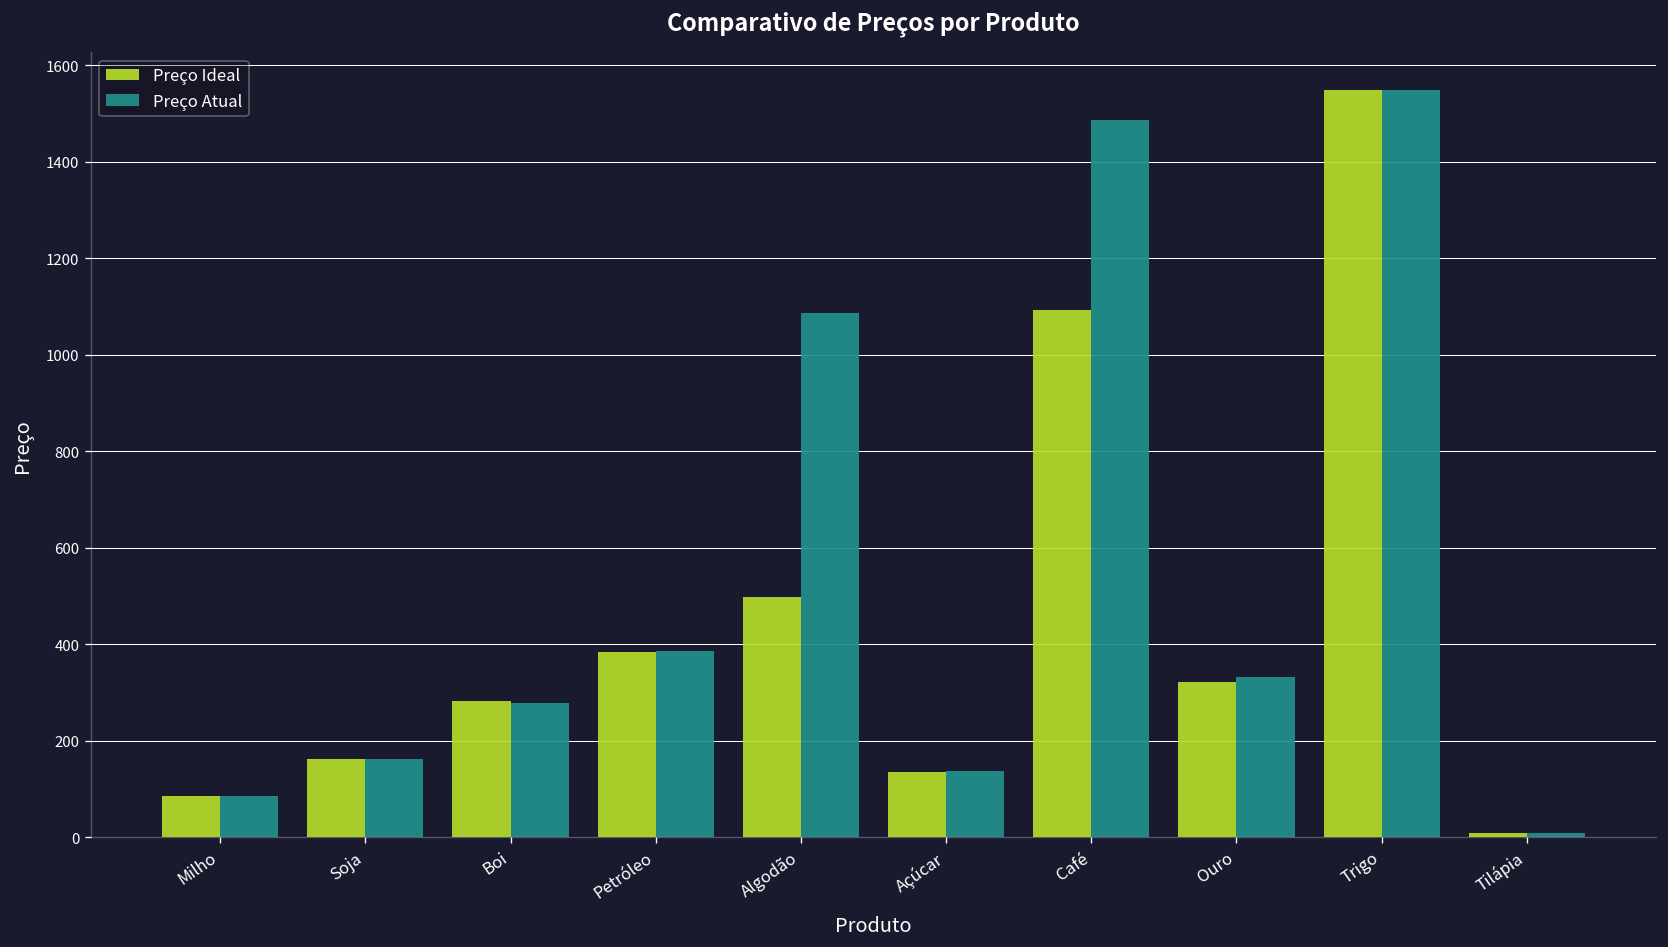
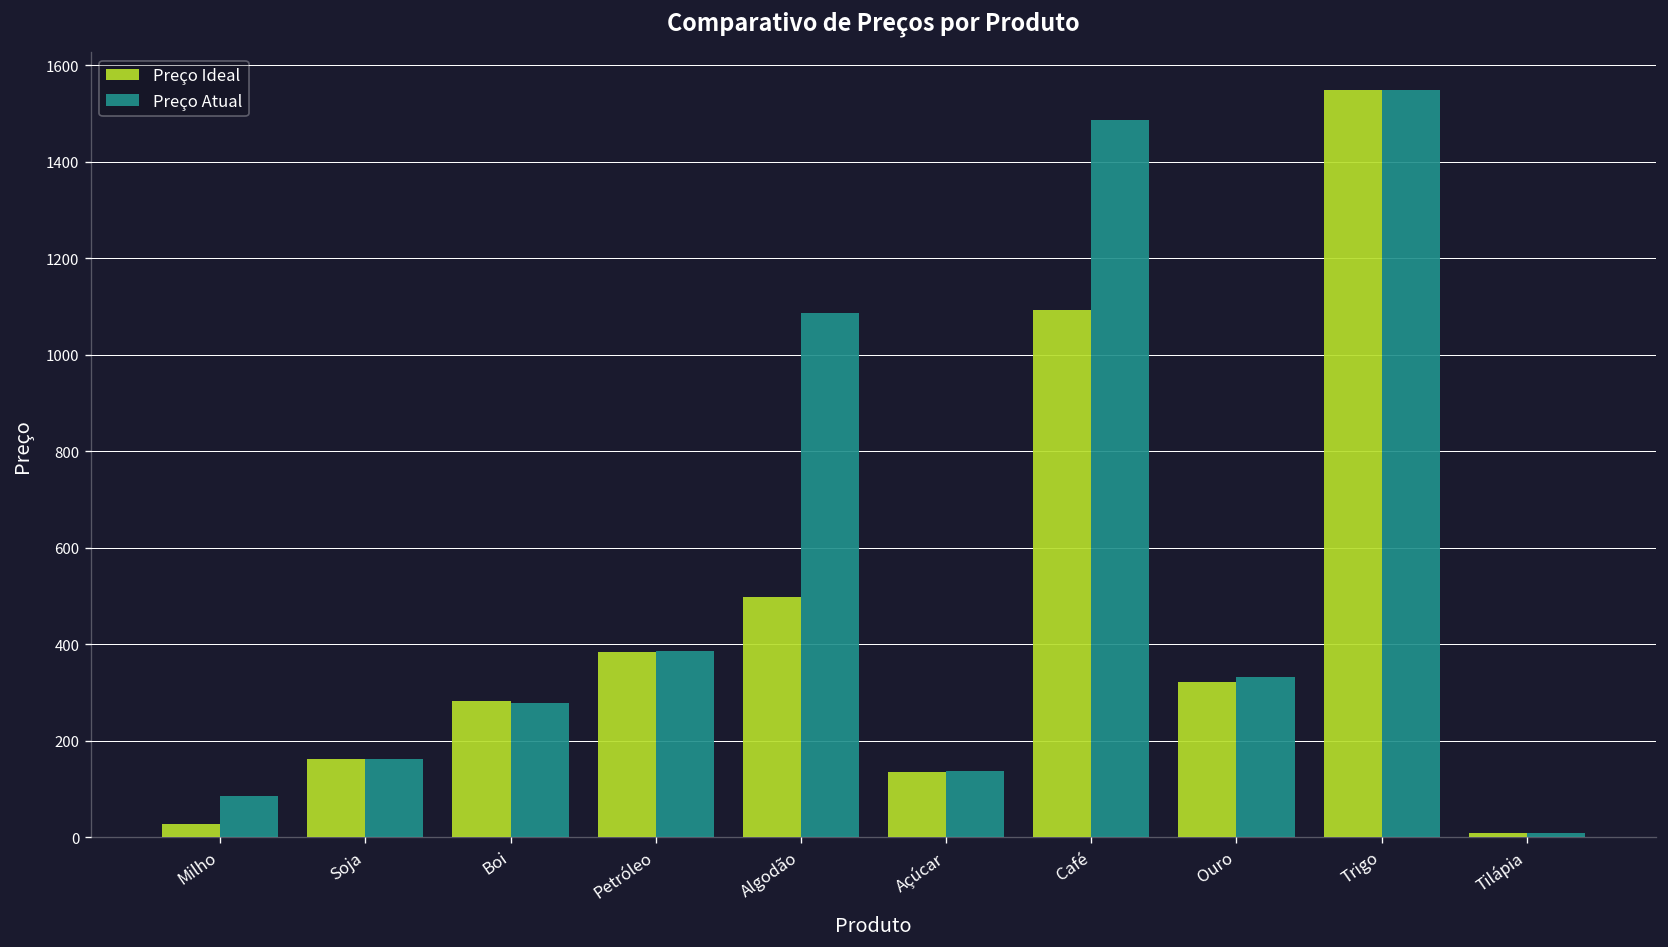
  {
    "Preço Ideal": {
-     "Milho": 90,
+     "Milho": 30,
      "Soja": 160,
      "Boi": 280,
      "Petróleo": 380,
      "Algodão": 500,
      "Açúcar": 140,
      "Café": 1090,
      "Ouro": 320,
      "Trigo": 1550,
      "Tilápia": 10
    },
    "Preço Atual": {
      "Milho": 90,
      "Soja": 160,
      "Boi": 280,
      "Petróleo": 390,
      "Algodão": 1090,
      "Açúcar": 140,
      "Café": 1490,
      "Ouro": 330,
      "Trigo": 1550,
      "Tilápia": 10
    }
  }
